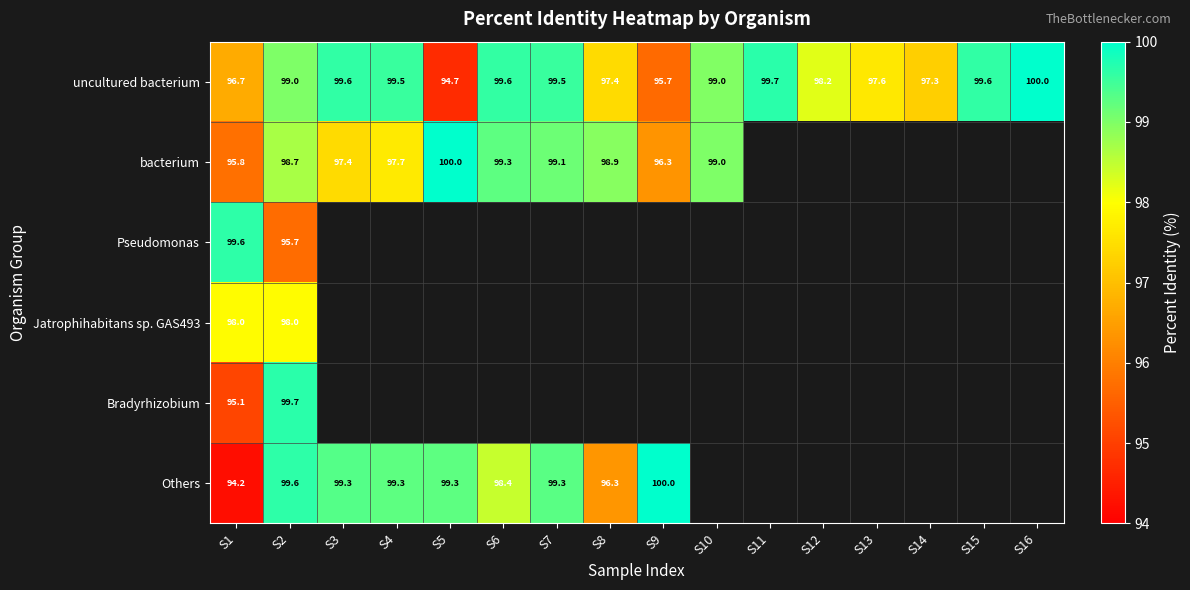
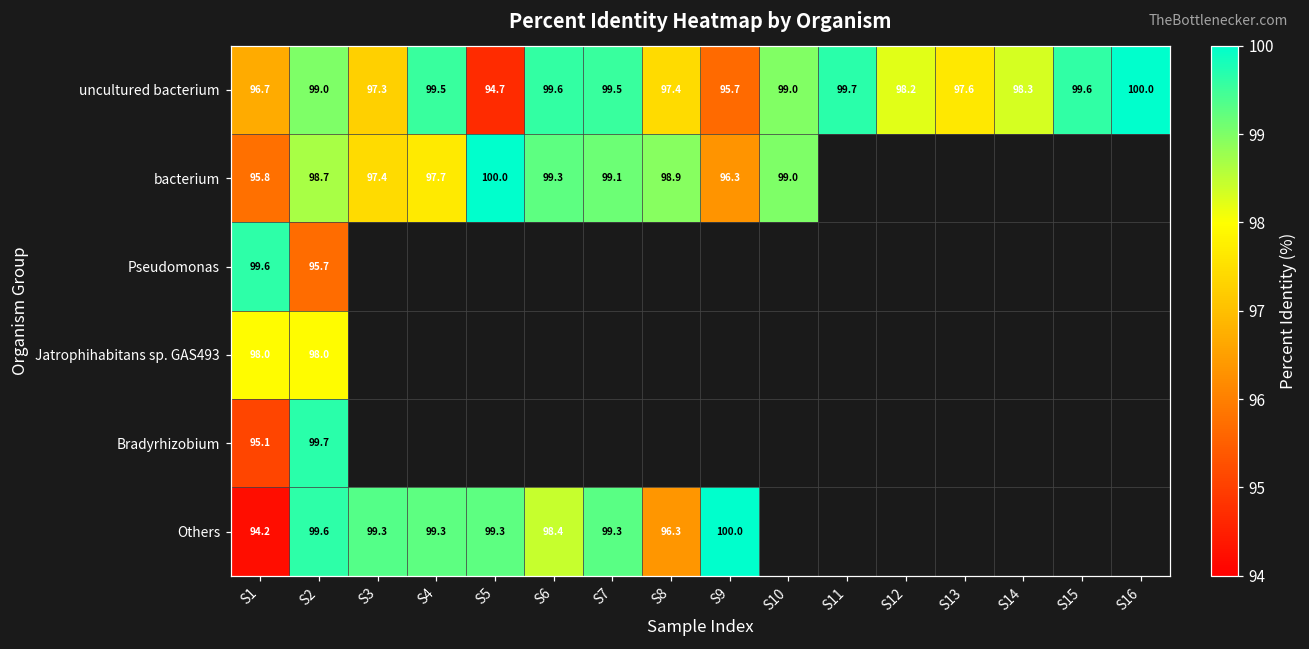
  {
    "uncultured bacterium": {
      "S1": 96.7,
      "S2": 99.0,
-     "S3": 99.6,
+     "S3": 97.3,
      "S4": 99.5,
      "S5": 94.7,
      "S6": 99.6,
      "S7": 99.5,
      "S8": 97.4,
      "S9": 95.7,
      "S10": 99.0,
      "S11": 99.7,
      "S12": 98.2,
      "S13": 97.6,
-     "S14": 97.3,
+     "S14": 98.3,
      "S15": 99.6,
      "S16": 100.0
    },
    "bacterium": {
      "S1": 95.8,
      "S2": 98.7,
      "S3": 97.4,
      "S4": 97.7,
      "S5": 100.0,
      "S6": 99.3,
      "S7": 99.1,
      "S8": 98.9,
      "S9": 96.3,
      "S10": 99.0
    },
    "Pseudomonas": {
      "S1": 99.6,
      "S2": 95.7
    },
    "Jatrophihabitans sp. GAS493": {
      "S1": 98.0,
      "S2": 98.0
    },
    "Bradyrhizobium": {
      "S1": 95.1,
      "S2": 99.7
    },
    "Others": {
      "S1": 94.2,
      "S2": 99.6,
      "S3": 99.3,
      "S4": 99.3,
      "S5": 99.3,
      "S6": 98.4,
      "S7": 99.3,
      "S8": 96.3,
      "S9": 100.0
    }
  }
